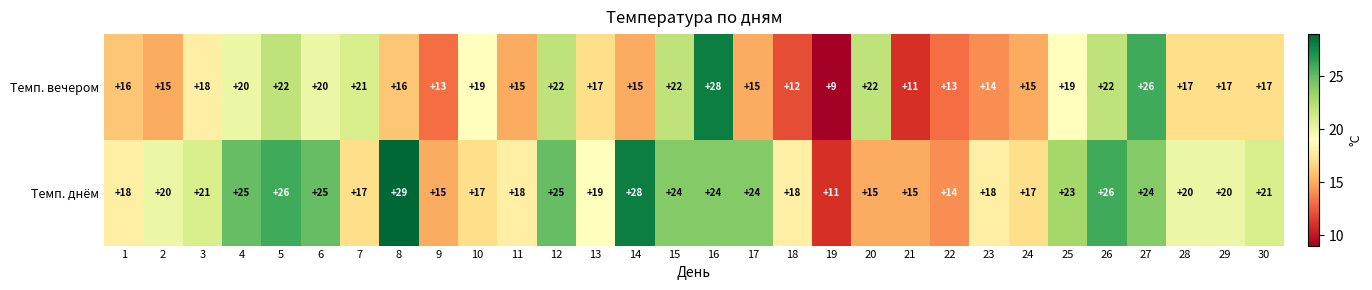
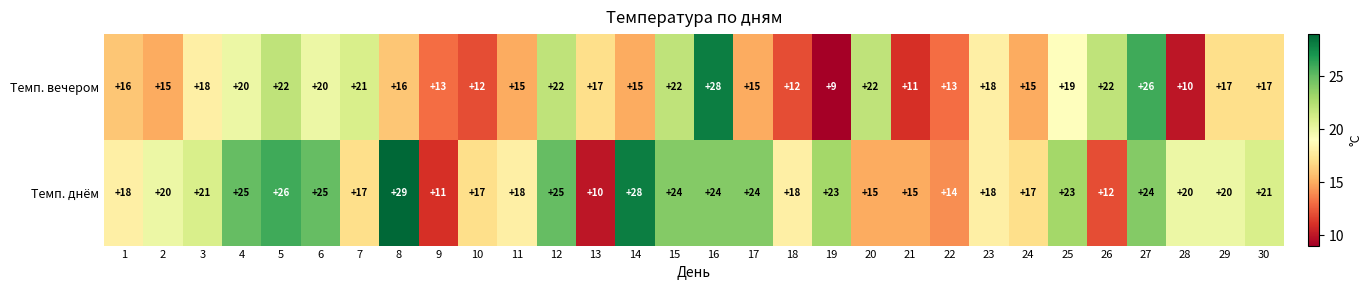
  {
    "Темп. вечером": {
      "1": "+16",
      "2": "+15",
      "3": "+18",
      "4": "+20",
      "5": "+22",
      "6": "+20",
      "7": "+21",
      "8": "+16",
      "9": "+13",
-     "10": "+19",
+     "10": "+12",
      "11": "+15",
      "12": "+22",
      "13": "+17",
      "14": "+15",
      "15": "+22",
      "16": "+28",
      "17": "+15",
      "18": "+12",
      "19": "+9",
      "20": "+22",
      "21": "+11",
      "22": "+13",
-     "23": "+14",
+     "23": "+18",
      "24": "+15",
      "25": "+19",
      "26": "+22",
      "27": "+26",
-     "28": "+17",
+     "28": "+10",
      "29": "+17",
      "30": "+17"
    },
    "Темп. днём": {
      "1": "+18",
      "2": "+20",
      "3": "+21",
      "4": "+25",
      "5": "+26",
      "6": "+25",
      "7": "+17",
      "8": "+29",
-     "9": "+15",
+     "9": "+11",
      "10": "+17",
      "11": "+18",
      "12": "+25",
-     "13": "+19",
+     "13": "+10",
      "14": "+28",
      "15": "+24",
      "16": "+24",
      "17": "+24",
      "18": "+18",
-     "19": "+11",
+     "19": "+23",
      "20": "+15",
      "21": "+15",
      "22": "+14",
      "23": "+18",
      "24": "+17",
      "25": "+23",
-     "26": "+26",
+     "26": "+12",
      "27": "+24",
      "28": "+20",
      "29": "+20",
      "30": "+21"
    }
  }
